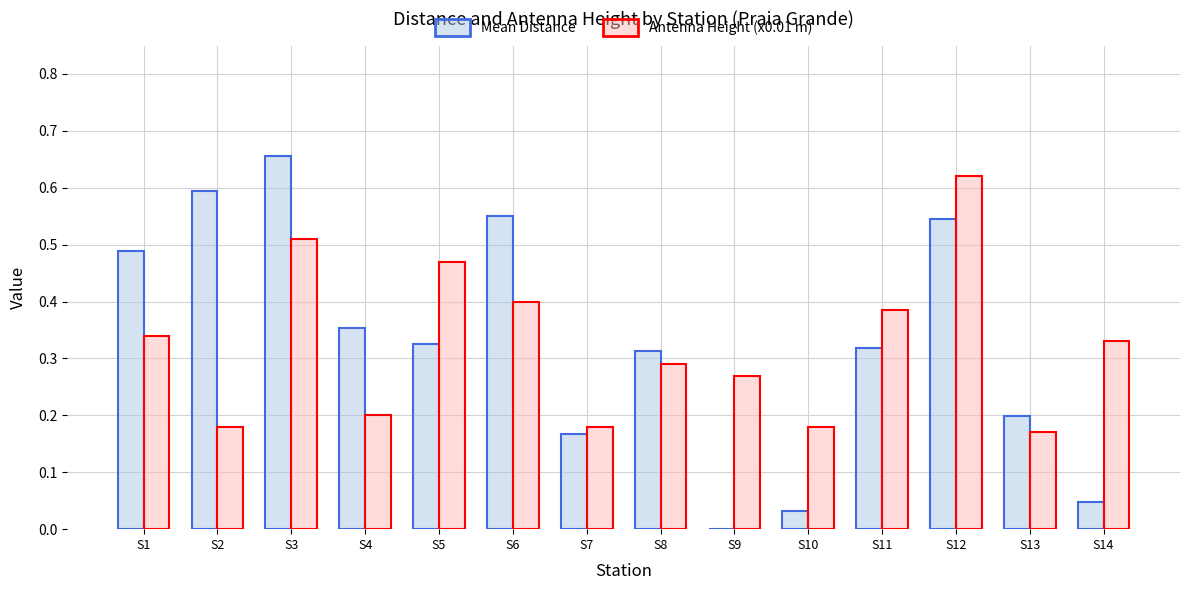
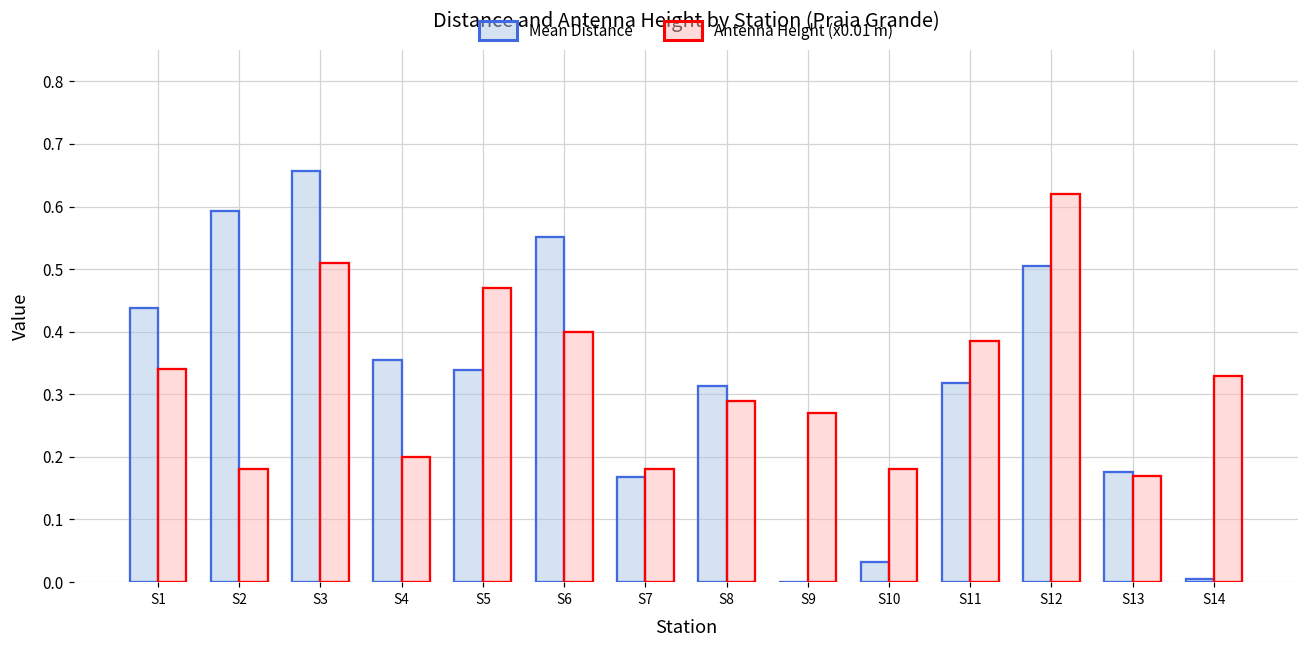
  {
    "Mean Distance": {
-     "S1": 0.49,
+     "S1": 0.44,
      "S2": 0.59,
      "S3": 0.66,
      "S4": 0.35,
-     "S5": 0.32,
+     "S5": 0.34,
      "S6": 0.55,
      "S7": 0.17,
      "S8": 0.31,
      "S10": 0.03,
      "S11": 0.32,
-     "S12": 0.55,
-     "S13": 0.20,
-     "S14": 0.05
+     "S12": 0.51,
+     "S13": 0.18,
+     "S14": 0.01
    },
    "Antenna Height (x0.01 m)": {
      "S1": 0.34,
      "S2": 0.18,
      "S3": 0.51,
      "S4": 0.20,
      "S5": 0.47,
      "S6": 0.40,
      "S7": 0.18,
      "S8": 0.29,
      "S9": 0.27,
      "S10": 0.18,
      "S11": 0.39,
      "S12": 0.62,
      "S13": 0.17,
      "S14": 0.33
    }
  }
